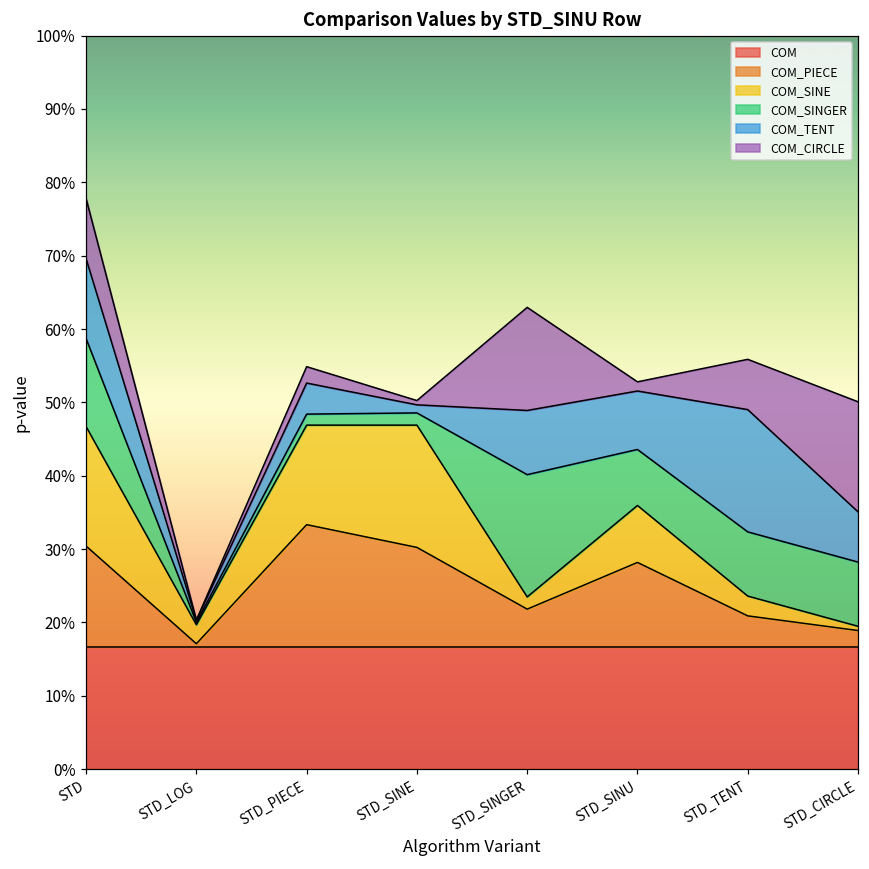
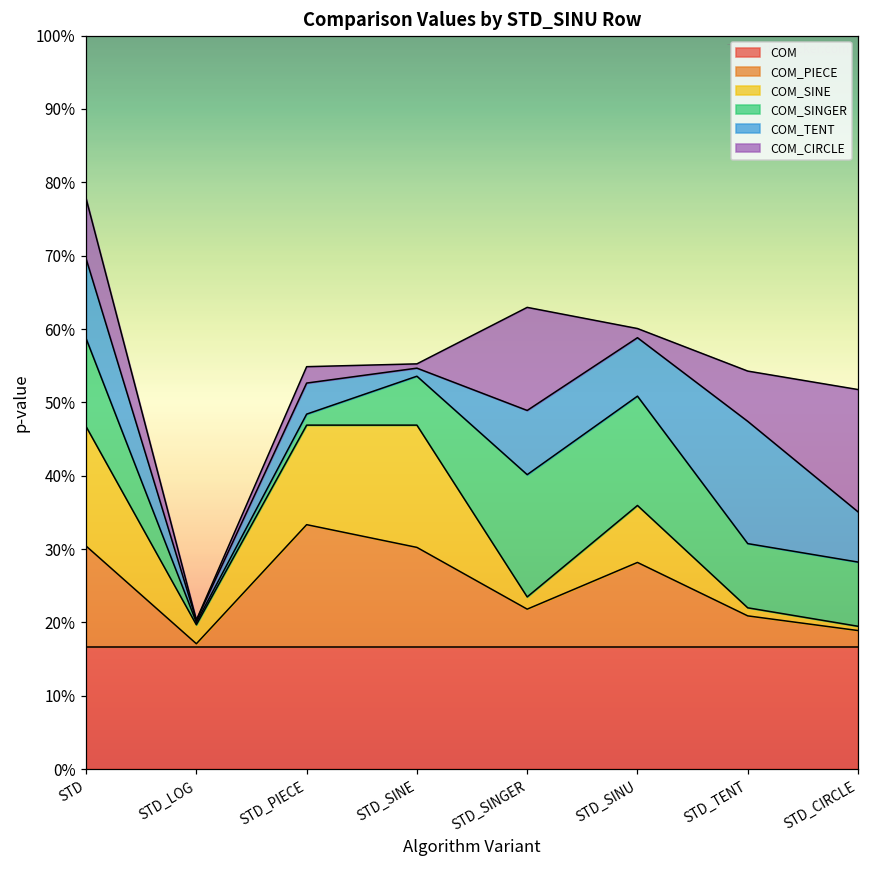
  {
    "COM_SINE": {
      "STD": "16%",
      "STD_PIECE": "14%",
      "STD_SINE": "17%",
      "STD_SINGER": "2%",
      "STD_SINU": "8%",
-     "STD_TENT": "3%",
+     "STD_TENT": "1%",
      "STD_CIRCLE": "1%"
    },
    "COM_SINGER": {
      "STD": "12%",
      "STD_PIECE": "2%",
-     "STD_SINE": "2%",
+     "STD_SINE": "7%",
      "STD_SINGER": "17%",
-     "STD_SINU": "8%",
+     "STD_SINU": "15%",
      "STD_TENT": "9%",
      "STD_CIRCLE": "9%"
    },
    "COM_TENT": {
      "STD": "11%",
      "STD_PIECE": "4%",
      "STD_SINE": "1%",
      "STD_SINGER": "9%",
      "STD_SINU": "8%",
      "STD_TENT": "17%",
      "STD_CIRCLE": "7%"
    },
    "COM_CIRCLE": {
      "STD": "8%",
      "STD_PIECE": "2%",
      "STD_SINE": "1%",
      "STD_SINGER": "14%",
      "STD_SINU": "1%",
      "STD_TENT": "7%",
-     "STD_CIRCLE": "15%"
+     "STD_CIRCLE": "17%"
    }
  }
